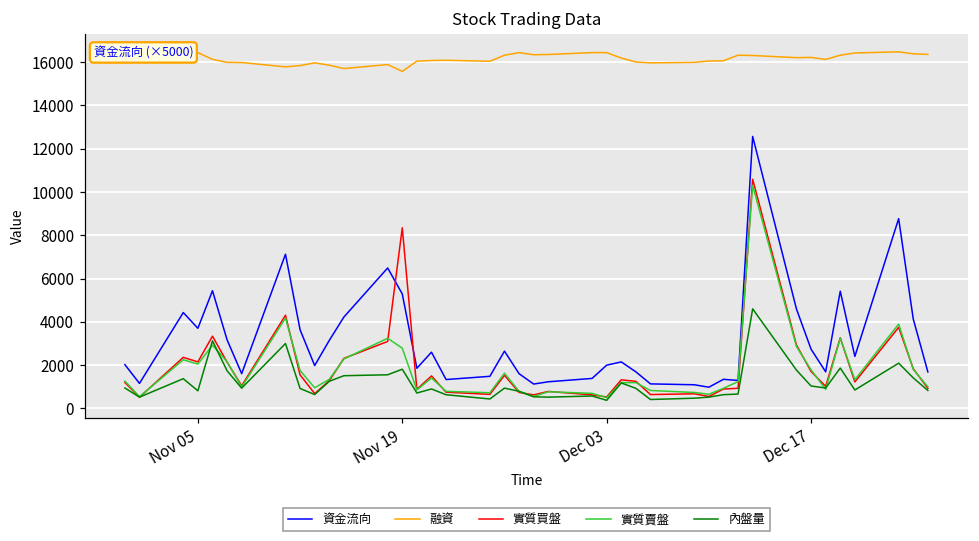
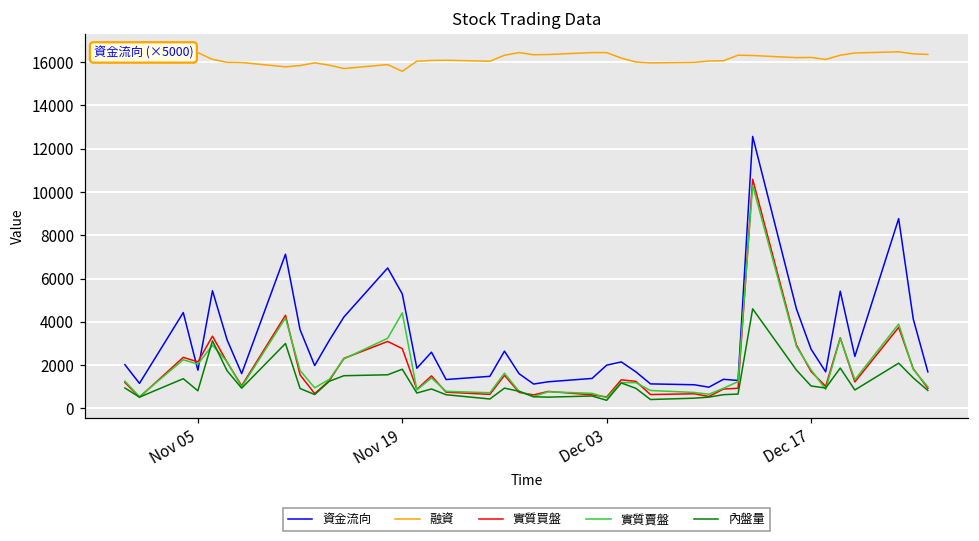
  {
    "資金流向": {
-     "Nov 05": 3700,
+     "Nov 05": 1800,
      "Nov 19": 5300,
      "Dec 03": 2000,
      "Dec 17": 2700
    },
    "融資": {
      "Nov 05": 16400,
      "Nov 19": 15600,
      "Dec 03": 16400,
      "Dec 17": 16200
    },
    "實質買盤": {
-     "Nov 19": 8300
+     "Nov 19": 2800
    },
    "實質賣盤": {
-     "Nov 19": 2800
+     "Nov 19": 4400
    },
    "內盤量": {
      "Nov 05": 800,
      "Nov 19": 1800,
      "Dec 17": 1000
    }
  }
